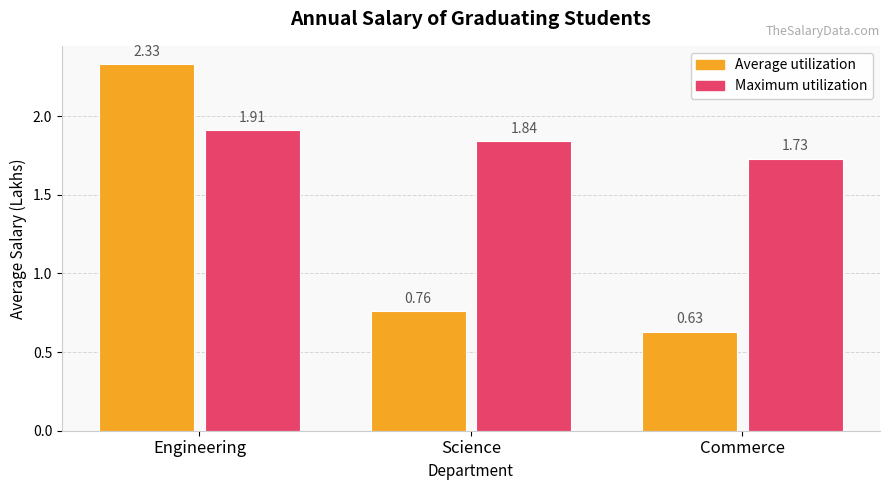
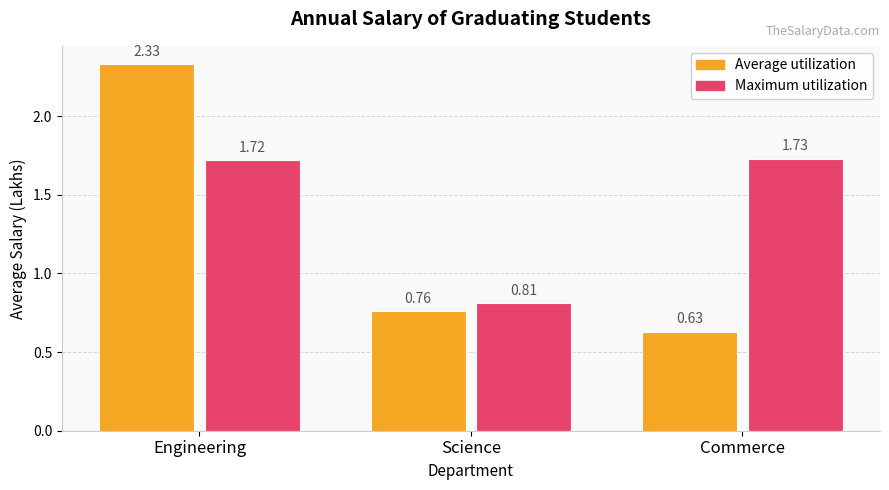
  {
    "Average utilization": {
      "Engineering": 2.33,
      "Science": 0.76,
      "Commerce": 0.63
    },
    "Maximum utilization": {
-     "Engineering": 1.91,
-     "Science": 1.84,
+     "Engineering": 1.72,
+     "Science": 0.81,
      "Commerce": 1.73
    }
  }
